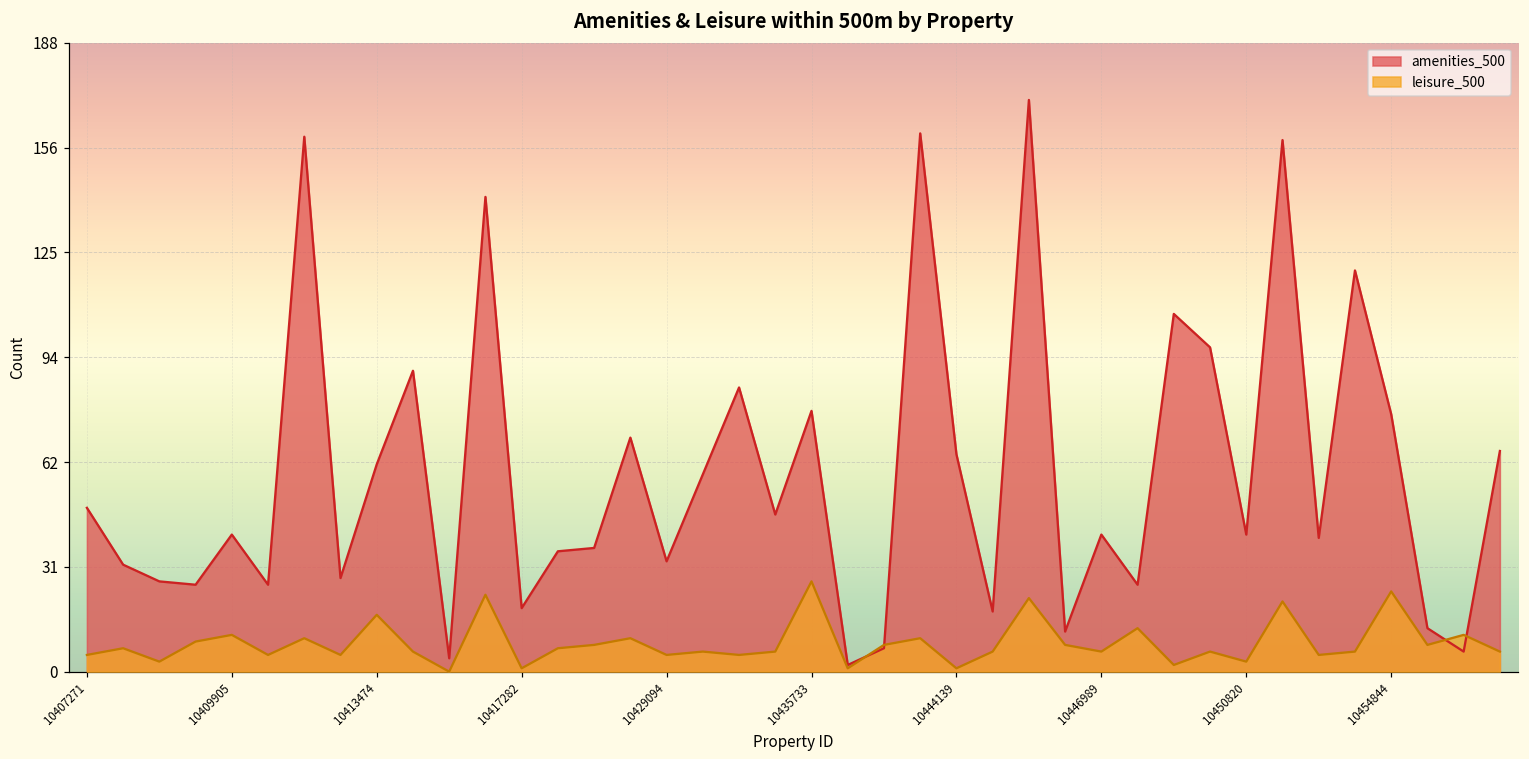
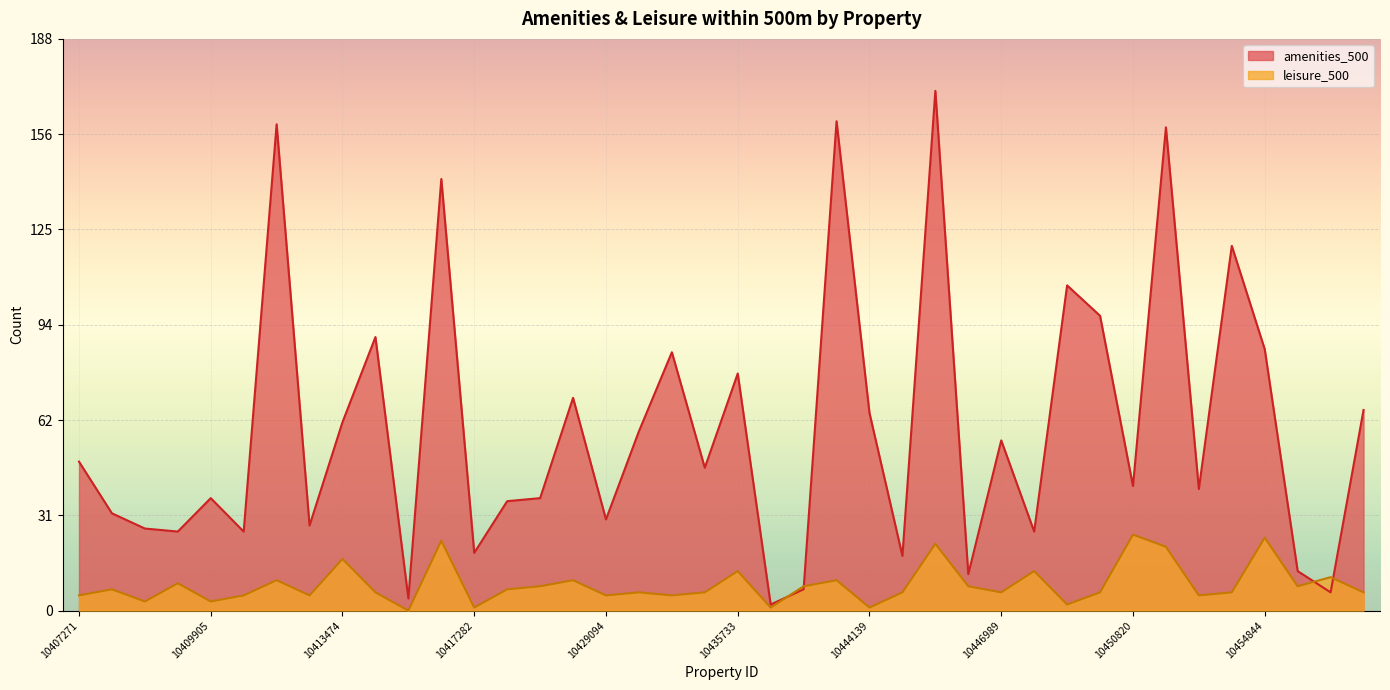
  {
    "amenities_500": {
      "10407271": 49,
-     "10409905": 41,
+     "10409905": 37,
      "10413474": 62,
      "10417282": 19,
-     "10429094": 33,
+     "10429094": 30,
      "10435733": 78,
      "10444139": 65,
-     "10446989": 41,
+     "10446989": 56,
      "10450820": 41,
-     "10454844": 77
+     "10454844": 86
    },
    "leisure_500": {
      "10407271": 5,
-     "10409905": 11,
+     "10409905": 3,
      "10413474": 17,
      "10417282": 1,
      "10429094": 5,
-     "10435733": 27,
+     "10435733": 13,
      "10444139": 1,
      "10446989": 6,
-     "10450820": 3,
+     "10450820": 25,
      "10454844": 24
    }
  }
